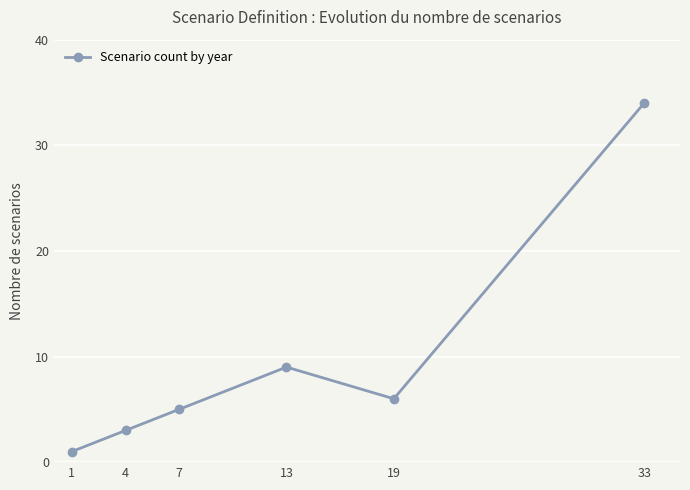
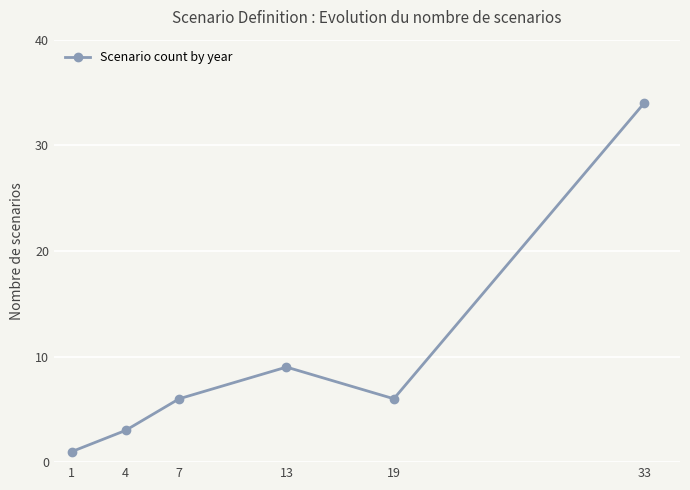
  {
    "1": 1,
    "4": 3,
-   "7": 5,
+   "7": 6,
    "13": 9,
    "19": 6,
    "33": 34
  }
